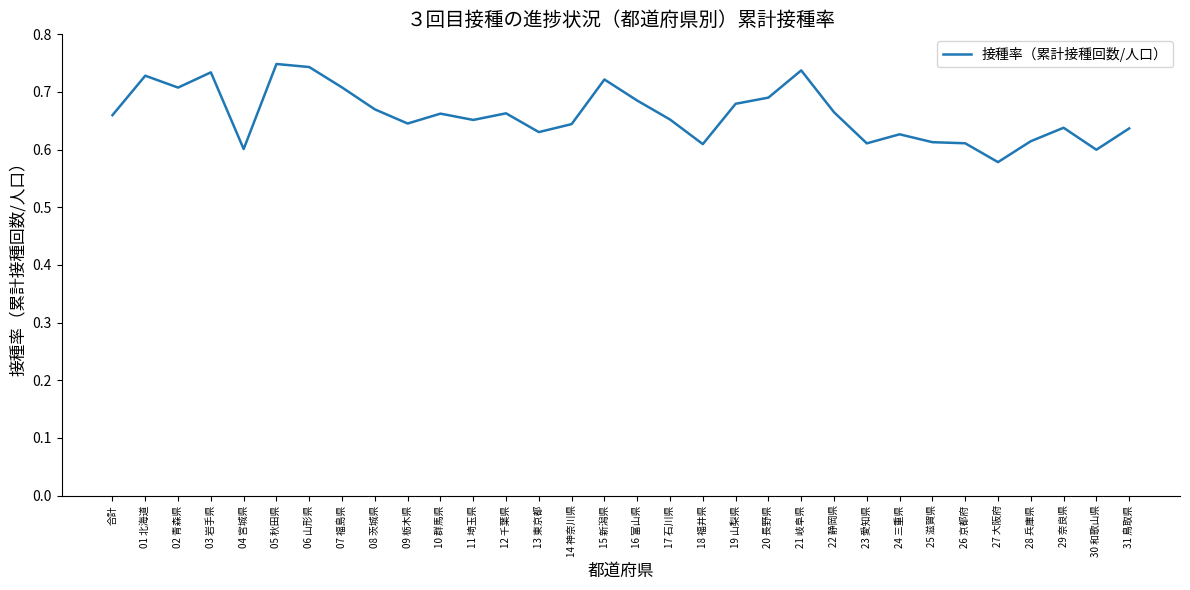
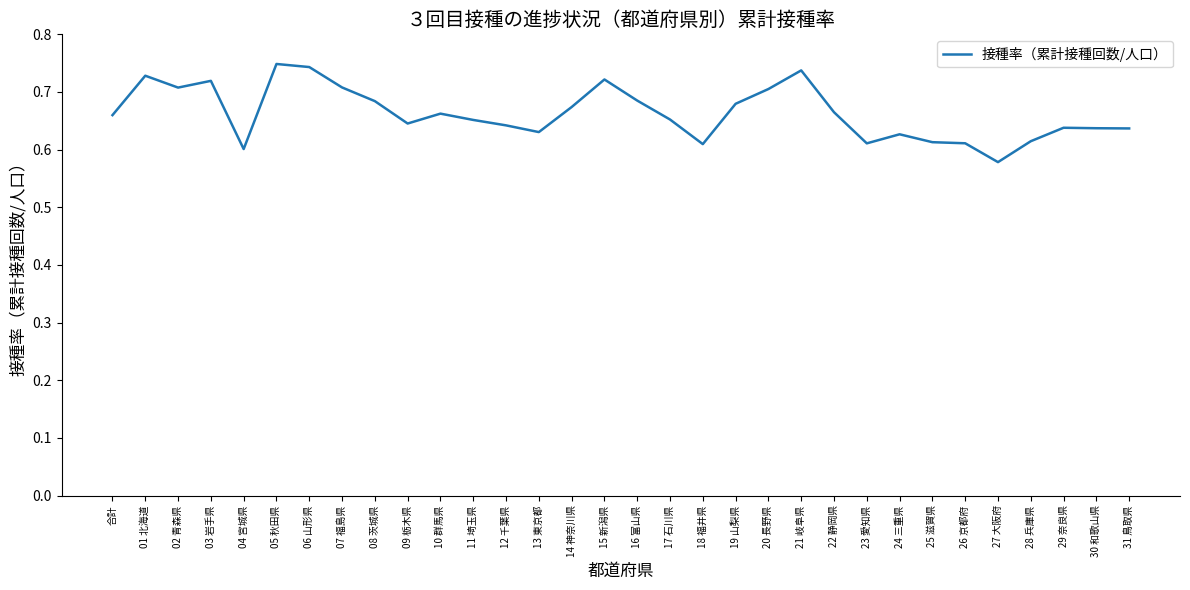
  {
    "合計": 0.66,
    "01 北海道": 0.73,
    "02 青森県": 0.71,
-   "03 岩手県": 0.73,
+   "03 岩手県": 0.72,
    "04 宮城県": 0.60,
    "05 秋田県": 0.75,
    "06 山形県": 0.74,
    "07 福島県": 0.71,
-   "08 茨城県": 0.67,
+   "08 茨城県": 0.68,
    "09 栃木県": 0.65,
    "10 群馬県": 0.66,
    "11 埼玉県": 0.65,
-   "12 千葉県": 0.66,
+   "12 千葉県": 0.64,
    "13 東京都": 0.63,
-   "14 神奈川県": 0.64,
+   "14 神奈川県": 0.67,
    "15 新潟県": 0.72,
    "16 富山県": 0.69,
    "17 石川県": 0.65,
    "18 福井県": 0.61,
    "19 山梨県": 0.68,
-   "20 長野県": 0.69,
+   "20 長野県": 0.71,
    "21 岐阜県": 0.74,
    "22 静岡県": 0.66,
    "23 愛知県": 0.61,
    "24 三重県": 0.63,
    "25 滋賀県": 0.61,
    "26 京都府": 0.61,
    "27 大阪府": 0.58,
    "28 兵庫県": 0.61,
    "29 奈良県": 0.64,
-   "30 和歌山県": 0.60,
+   "30 和歌山県": 0.64,
    "31 鳥取県": 0.64
  }
